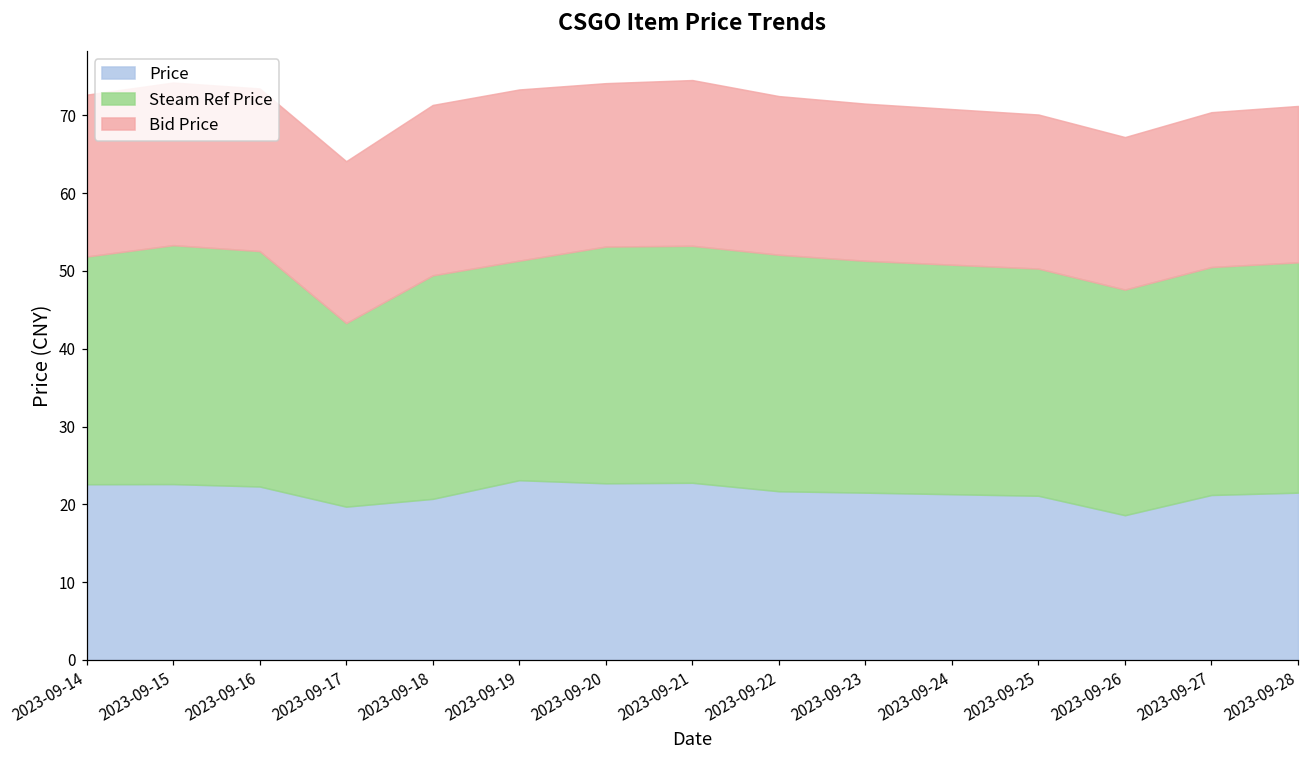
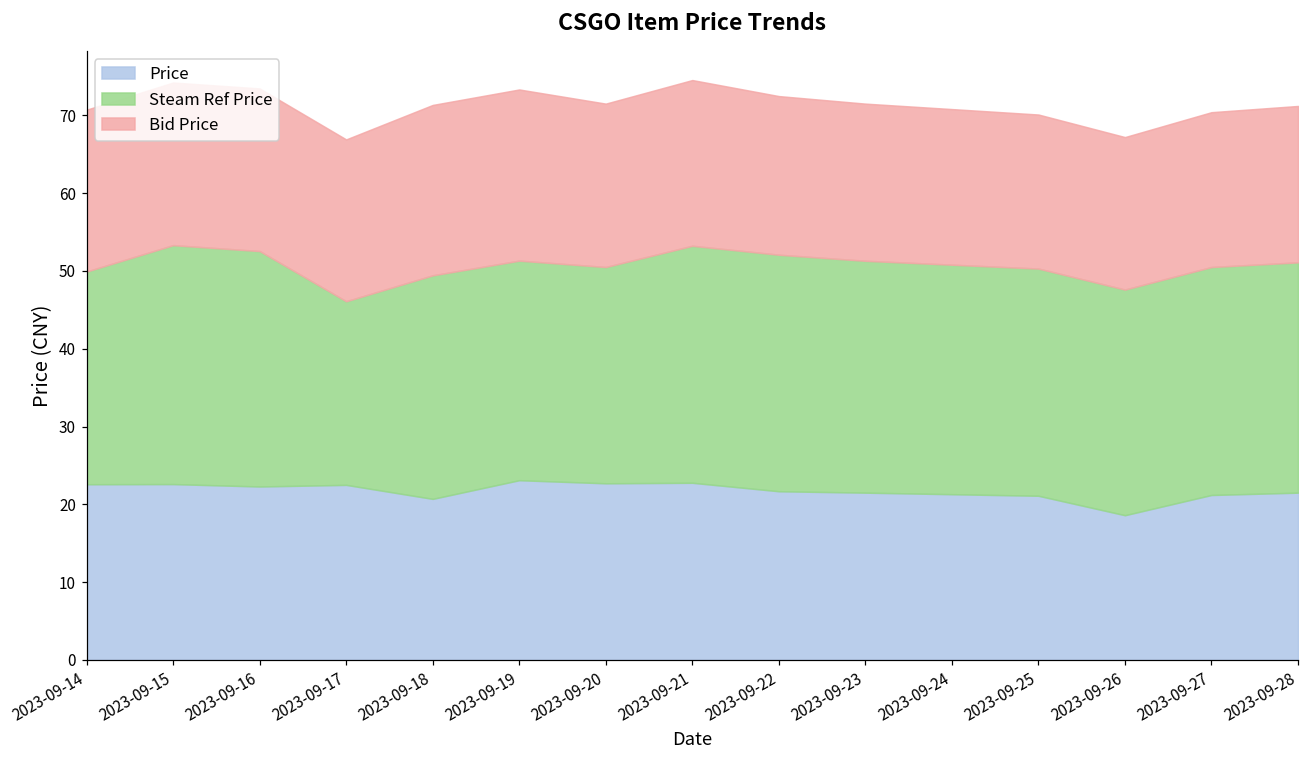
  {
    "Price": {
      "2023-09-14": 23,
      "2023-09-15": 23,
      "2023-09-16": 22,
-     "2023-09-17": 20,
+     "2023-09-17": 23,
      "2023-09-18": 21,
      "2023-09-19": 23,
      "2023-09-20": 23,
      "2023-09-21": 23,
      "2023-09-22": 22,
      "2023-09-23": 22,
      "2023-09-24": 21,
      "2023-09-25": 21,
      "2023-09-26": 19,
      "2023-09-27": 21,
      "2023-09-28": 22
    },
    "Steam Ref Price": {
-     "2023-09-14": 29,
+     "2023-09-14": 27,
      "2023-09-15": 31,
      "2023-09-16": 30,
      "2023-09-17": 24,
      "2023-09-18": 29,
      "2023-09-19": 28,
-     "2023-09-20": 30,
+     "2023-09-20": 28,
      "2023-09-21": 30,
      "2023-09-22": 30,
      "2023-09-23": 30,
      "2023-09-24": 29,
      "2023-09-25": 29,
      "2023-09-26": 29,
      "2023-09-27": 29,
      "2023-09-28": 30
    },
    "Bid Price": {
      "2023-09-14": 21,
      "2023-09-17": 21,
      "2023-09-18": 22,
      "2023-09-19": 22,
      "2023-09-20": 21,
      "2023-09-21": 21,
      "2023-09-22": 20,
      "2023-09-23": 20,
      "2023-09-24": 20,
      "2023-09-25": 20,
      "2023-09-26": 20,
      "2023-09-27": 20,
      "2023-09-28": 20
    }
  }
